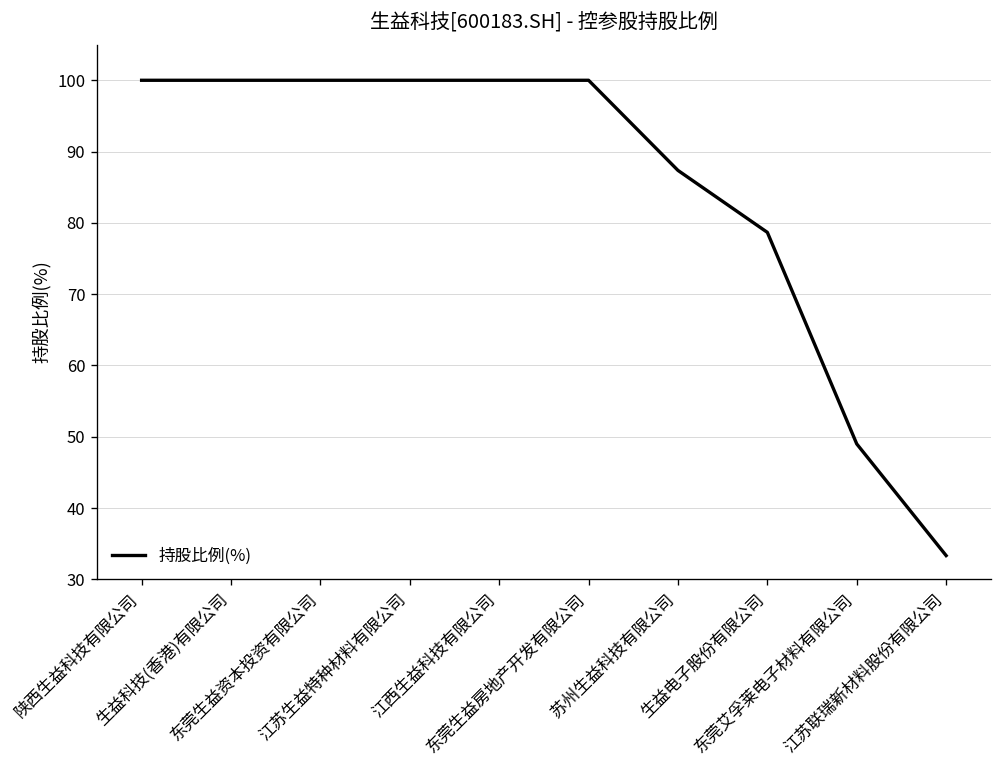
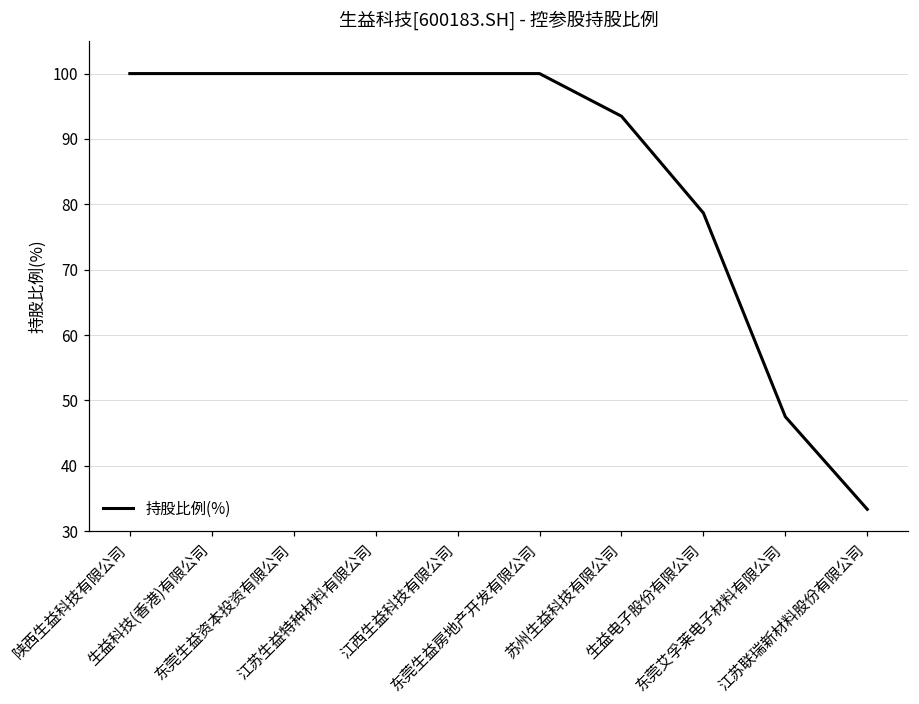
  {
    "陕西生益科技有限公司": 100,
    "生益科技(香港)有限公司": 100,
    "东莞生益资本投资有限公司": 100,
    "江苏生益特种材料有限公司": 100,
    "江西生益科技有限公司": 100,
    "东莞生益房地产开发有限公司": 100,
-   "苏州生益科技有限公司": 87,
+   "苏州生益科技有限公司": 93,
    "生益电子股份有限公司": 79,
-   "东莞艾孚莱电子材料有限公司": 49,
+   "东莞艾孚莱电子材料有限公司": 48,
    "江苏联瑞新材料股份有限公司": 33
  }
